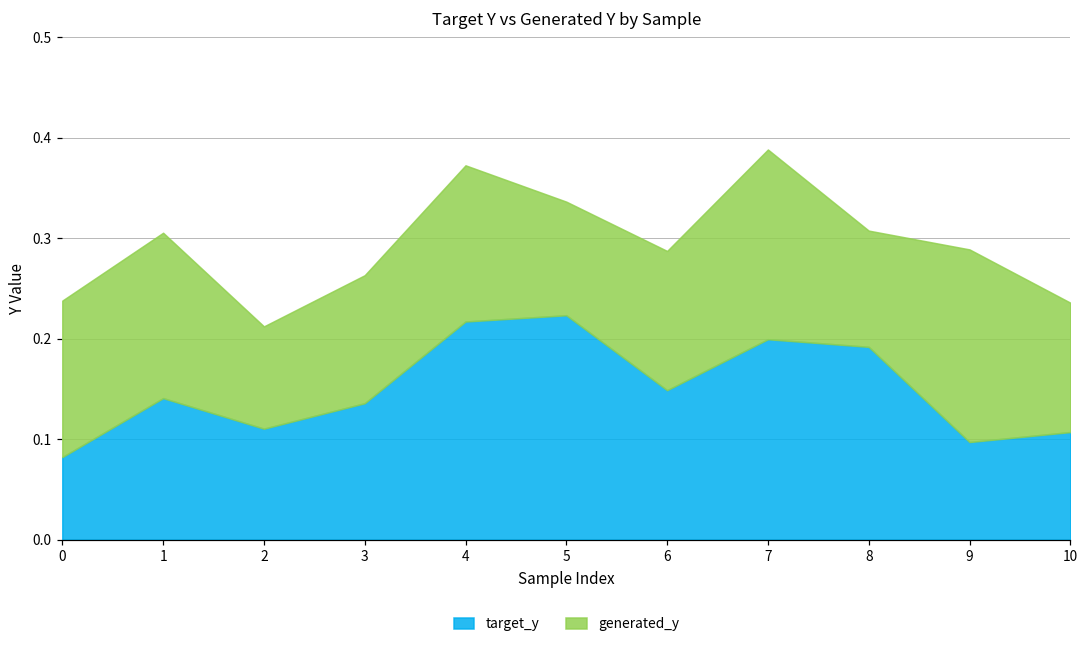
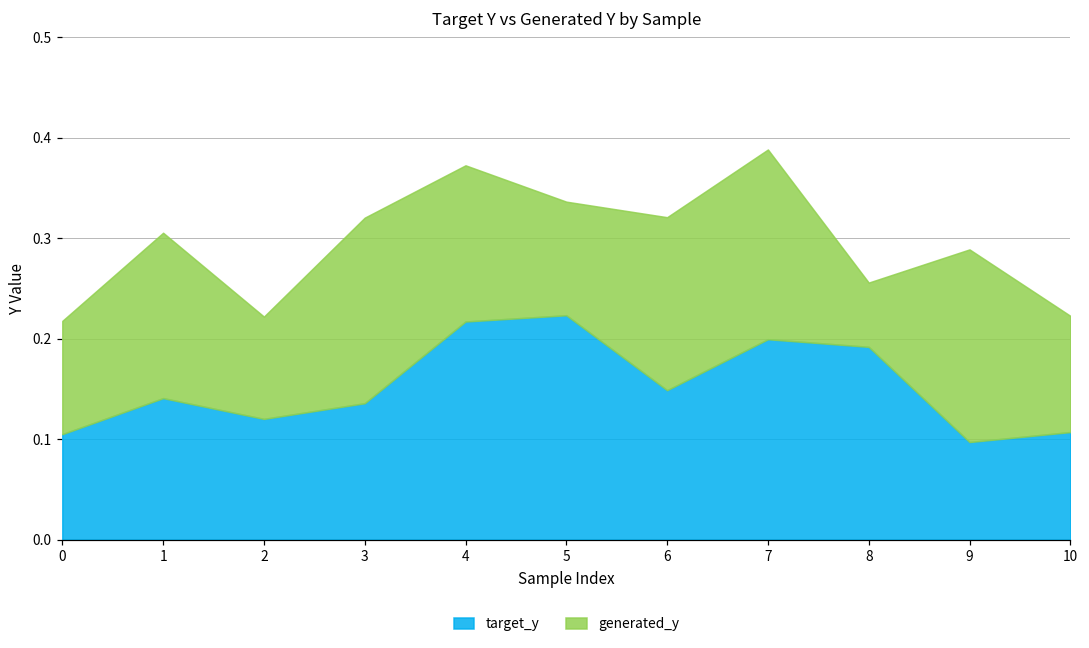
  {
    "target_y": {
-     "0": 0.08,
+     "0": 0.10,
      "1": 0.14,
-     "2": 0.11,
+     "2": 0.12,
      "3": 0.14,
      "4": 0.22,
      "5": 0.22,
      "6": 0.15,
      "7": 0.20,
      "8": 0.19,
      "9": 0.10,
      "10": 0.11
    },
    "generated_y": {
-     "0": 0.16,
+     "0": 0.11,
      "1": 0.16,
      "2": 0.10,
-     "3": 0.13,
+     "3": 0.18,
      "4": 0.16,
      "5": 0.11,
-     "6": 0.14,
+     "6": 0.17,
      "7": 0.19,
-     "8": 0.12,
+     "8": 0.06,
      "9": 0.19,
-     "10": 0.13
+     "10": 0.12
    }
  }
